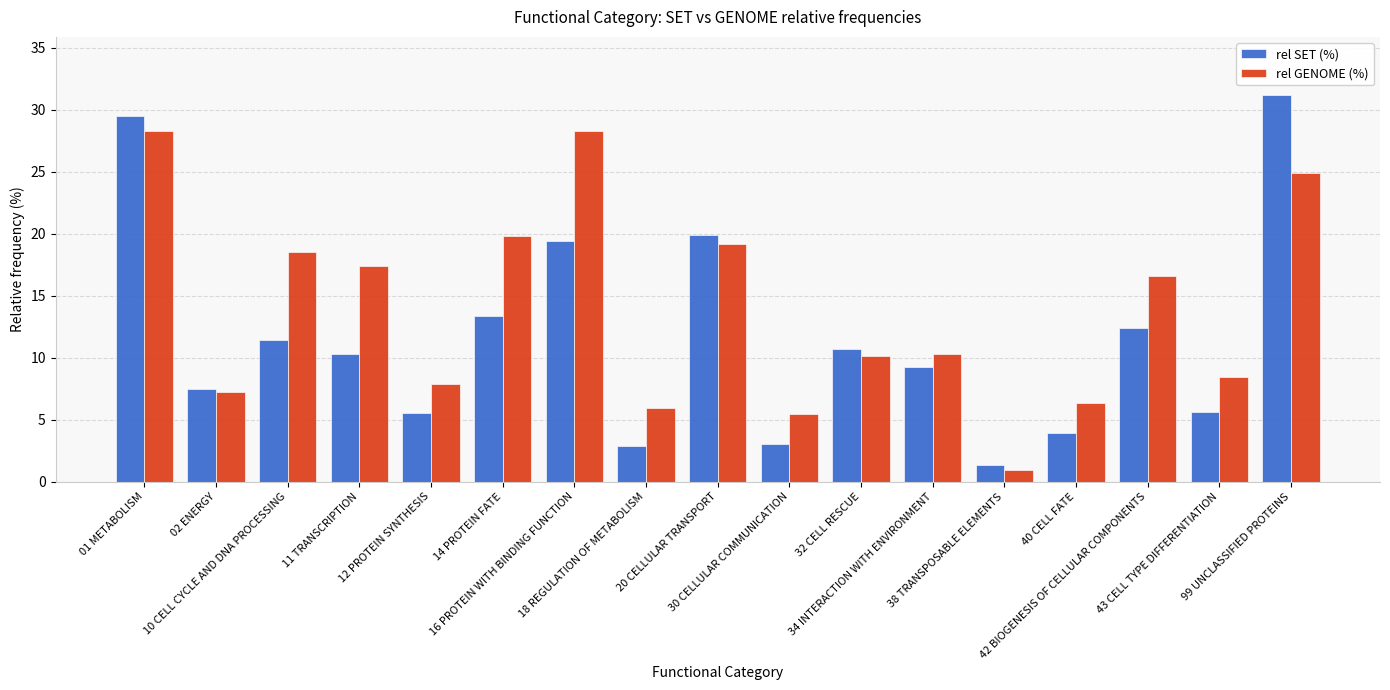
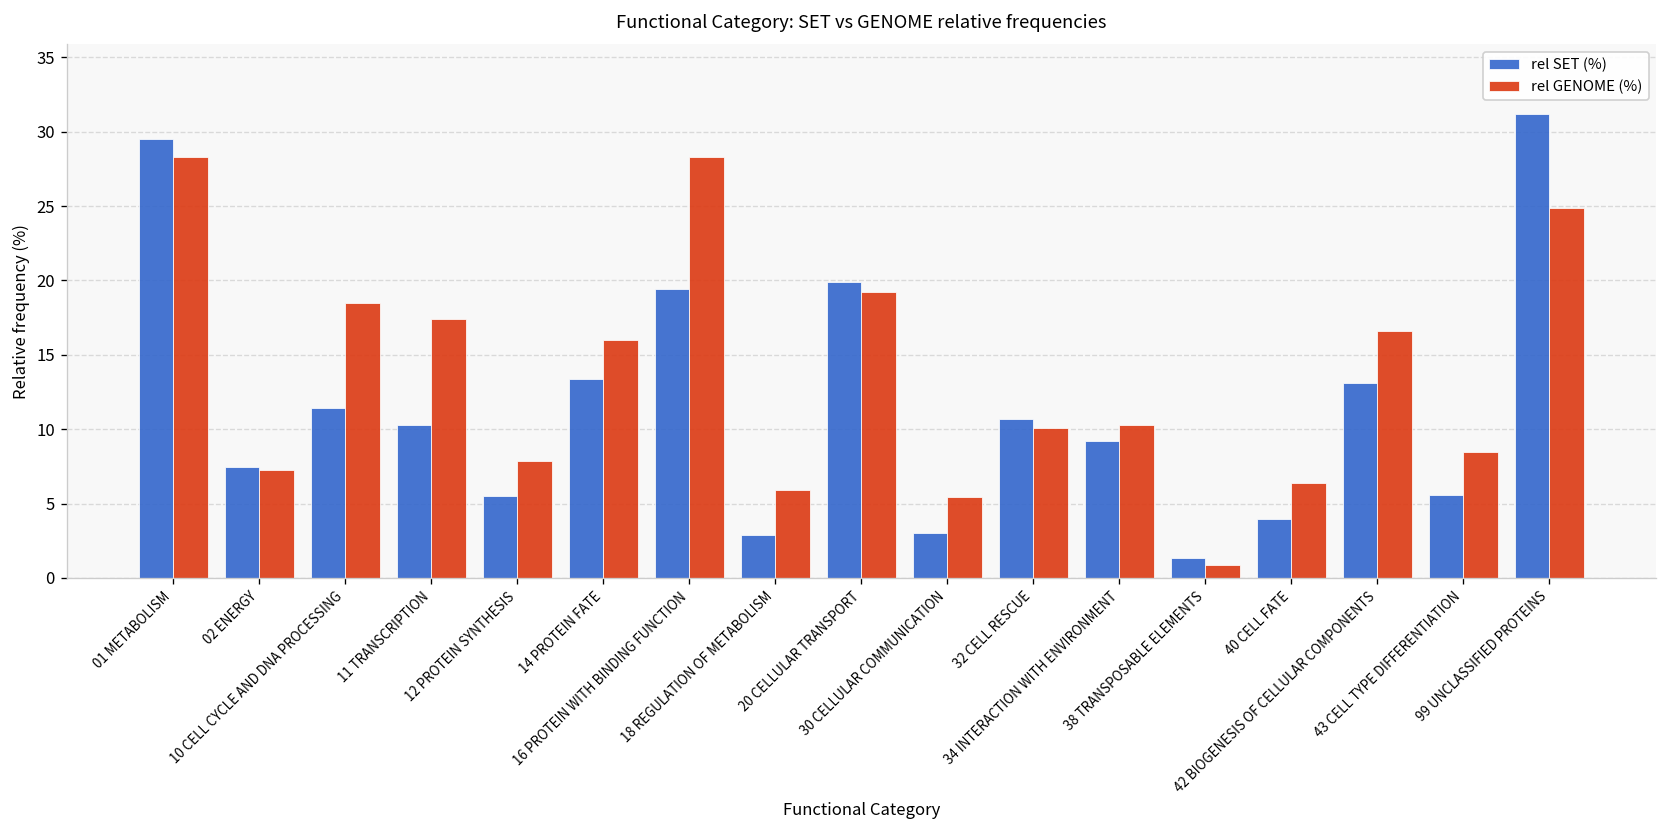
  {
    "rel SET (%)": {
      "01 METABOLISM": 29.5,
      "02 ENERGY": 7.4,
      "10 CELL CYCLE AND DNA PROCESSING": 11.4,
      "11 TRANSCRIPTION": 10.3,
      "12 PROTEIN SYNTHESIS": 5.5,
      "14 PROTEIN FATE": 13.4,
      "16 PROTEIN WITH BINDING FUNCTION": 19.4,
      "18 REGULATION OF METABOLISM": 2.9,
      "20 CELLULAR TRANSPORT": 19.9,
      "30 CELLULAR COMMUNICATION": 3.0,
      "32 CELL RESCUE": 10.7,
      "34 INTERACTION WITH ENVIRONMENT": 9.2,
      "38 TRANSPOSABLE ELEMENTS": 1.4,
      "40 CELL FATE": 4.0,
-     "42 BIOGENESIS OF CELLULAR COMPONENTS": 12.4,
+     "42 BIOGENESIS OF CELLULAR COMPONENTS": 13.1,
      "43 CELL TYPE DIFFERENTIATION": 5.6,
      "99 UNCLASSIFIED PROTEINS": 31.2
    },
    "rel GENOME (%)": {
      "01 METABOLISM": 28.3,
      "02 ENERGY": 7.3,
      "10 CELL CYCLE AND DNA PROCESSING": 18.5,
      "11 TRANSCRIPTION": 17.4,
      "12 PROTEIN SYNTHESIS": 7.9,
-     "14 PROTEIN FATE": 19.8,
+     "14 PROTEIN FATE": 16.0,
      "16 PROTEIN WITH BINDING FUNCTION": 28.3,
      "18 REGULATION OF METABOLISM": 5.9,
      "20 CELLULAR TRANSPORT": 19.2,
      "30 CELLULAR COMMUNICATION": 5.5,
      "32 CELL RESCUE": 10.1,
      "34 INTERACTION WITH ENVIRONMENT": 10.3,
      "38 TRANSPOSABLE ELEMENTS": 0.9,
      "40 CELL FATE": 6.4,
      "42 BIOGENESIS OF CELLULAR COMPONENTS": 16.6,
      "43 CELL TYPE DIFFERENTIATION": 8.4,
      "99 UNCLASSIFIED PROTEINS": 24.9
    }
  }
